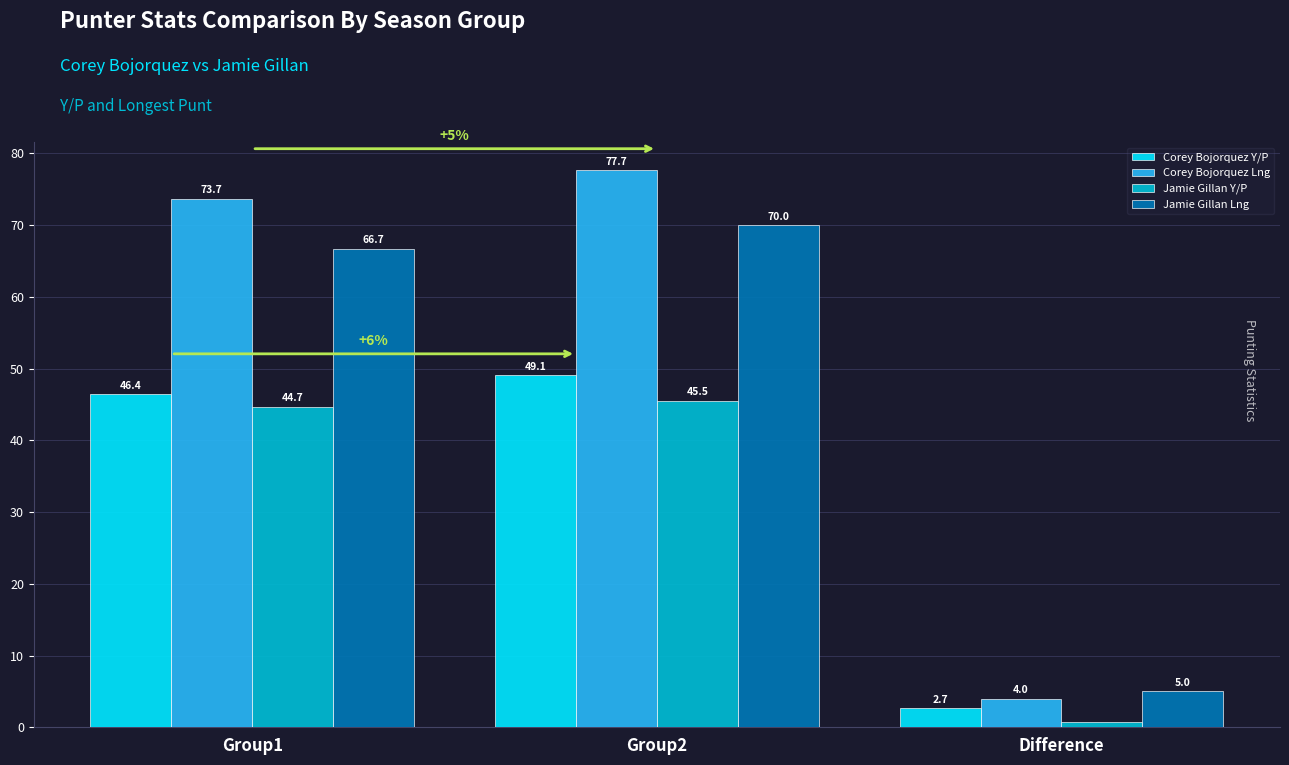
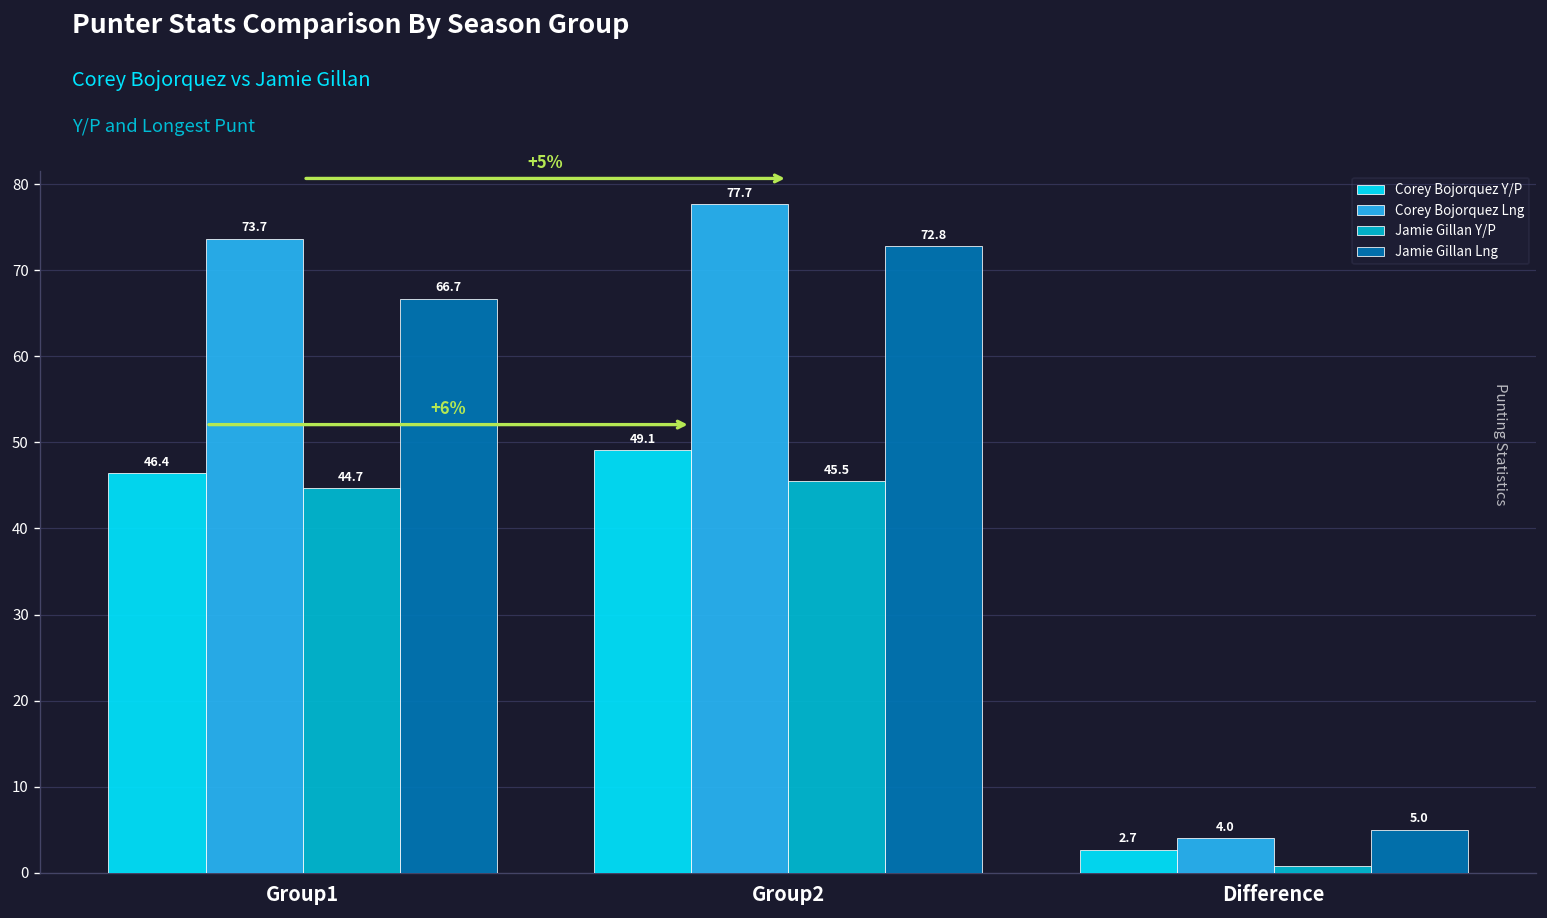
  {
    "Jamie Gillan Lng": {
      "Group1": 66.7,
-     "Group2": 70.0,
+     "Group2": 72.8,
      "Difference": 5.0
    }
  }
